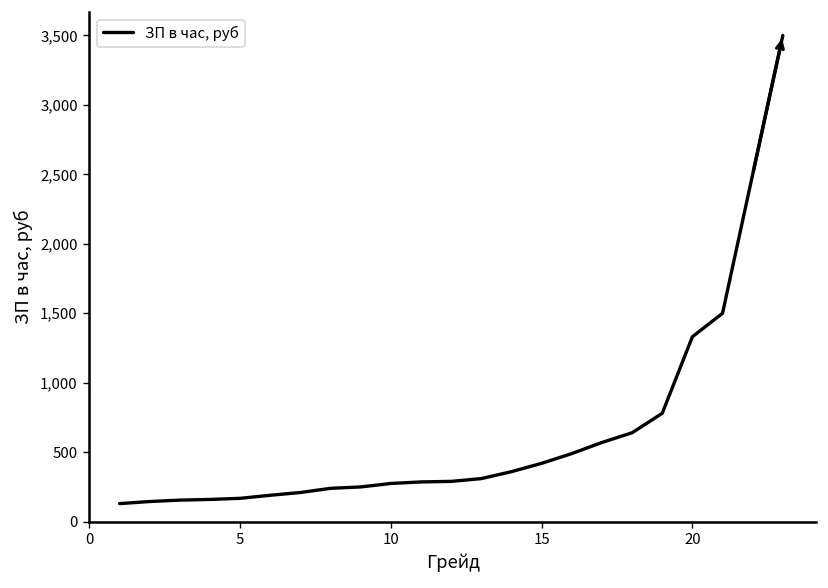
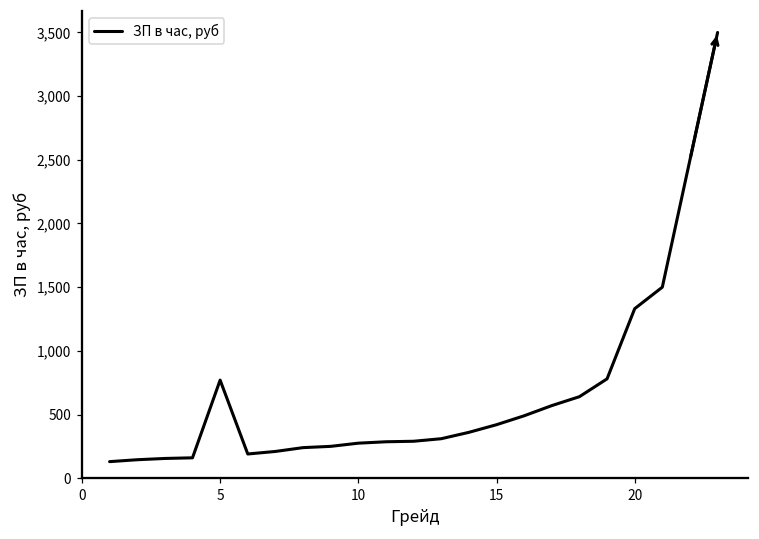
  {
-   "5": "170",
+   "5": "770",
    "10": "280",
    "15": "420",
    "20": "1,330"
  }
